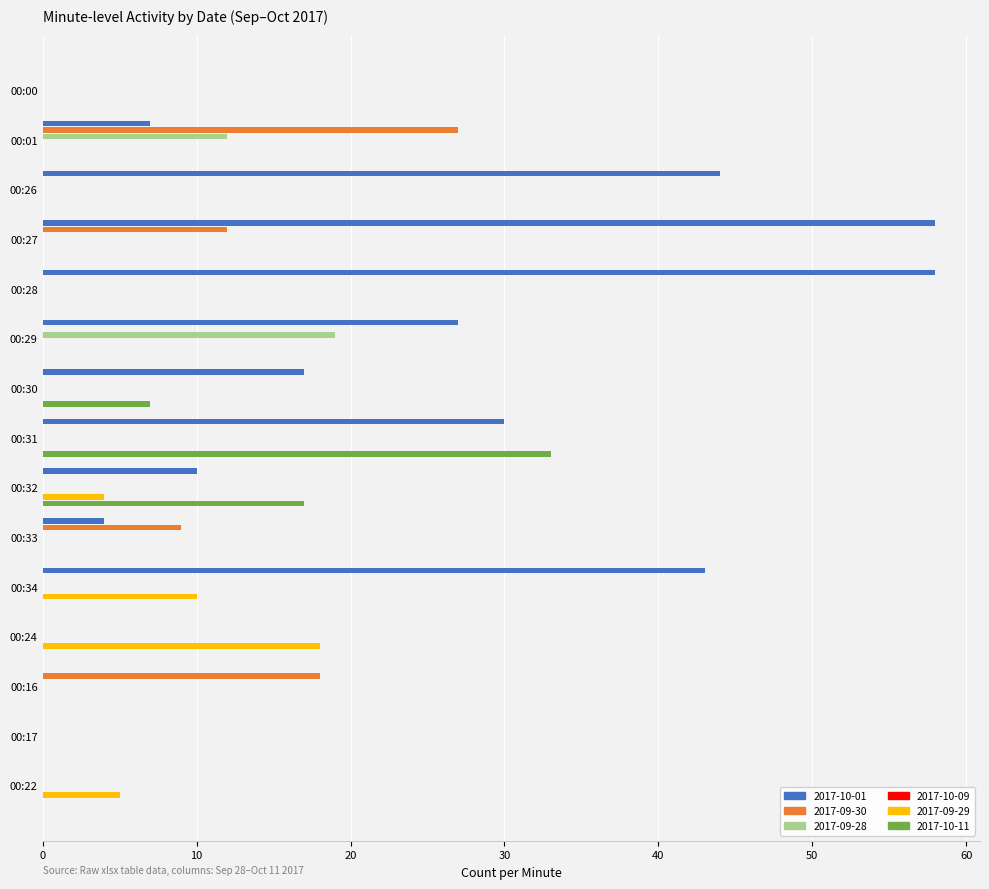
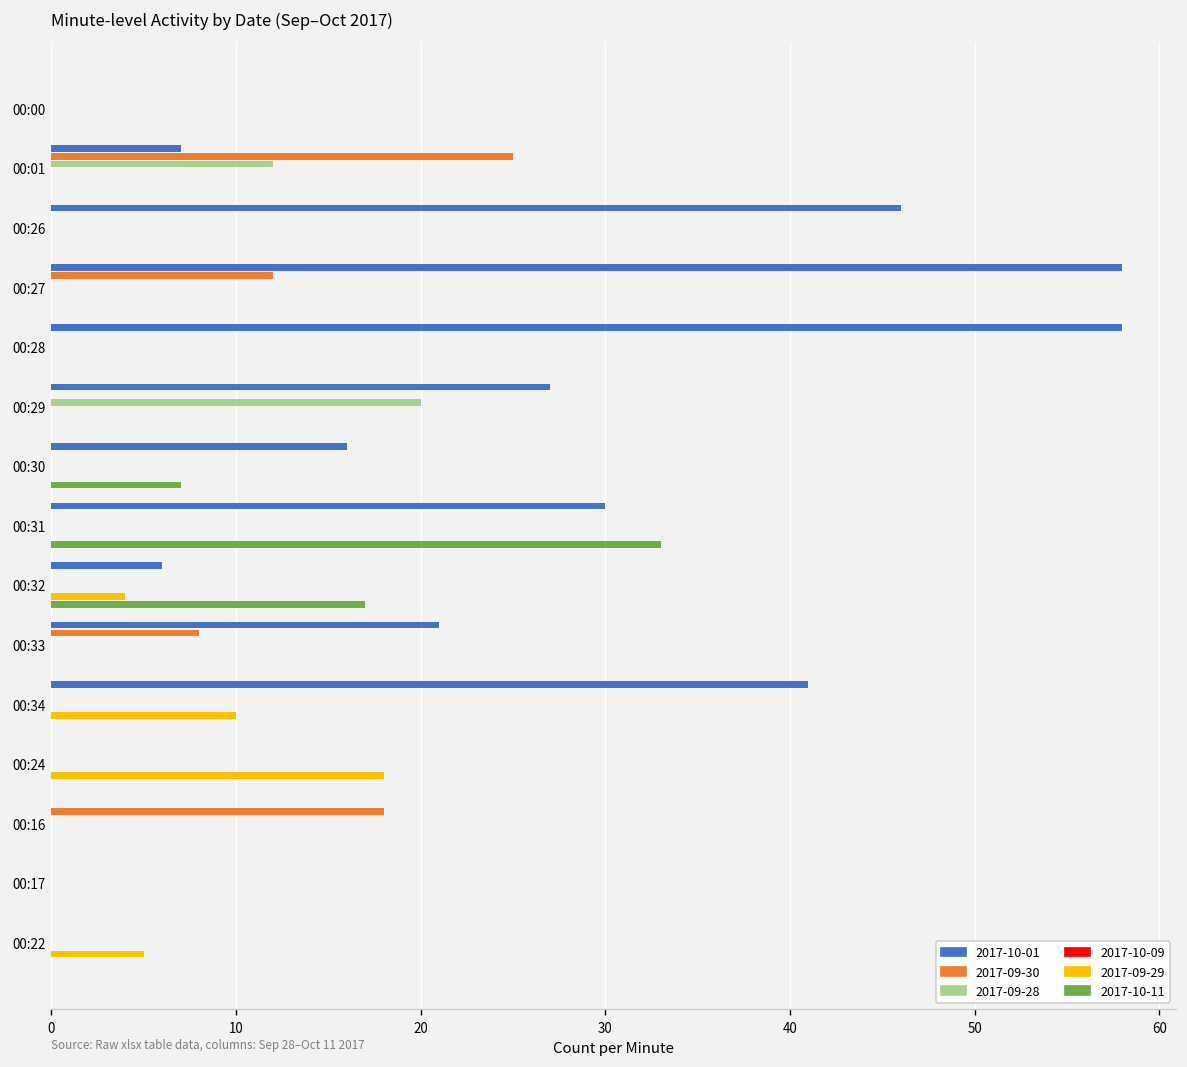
  {
    "2017-10-01": {
      "00:00": 0,
      "00:01": 7,
-     "00:26": 44,
+     "00:26": 46,
      "00:27": 58,
      "00:28": 58,
      "00:29": 27,
-     "00:30": 17,
+     "00:30": 16,
      "00:31": 30,
-     "00:32": 10,
-     "00:33": 4,
-     "00:34": 43,
+     "00:32": 6,
+     "00:33": 21,
+     "00:34": 41,
      "00:24": 0,
      "00:16": 0,
      "00:17": 0,
      "00:22": 0
    },
    "2017-09-30": {
      "00:00": 0,
-     "00:01": 27,
+     "00:01": 25,
      "00:26": 0,
      "00:27": 12,
      "00:28": 0,
      "00:29": 0,
      "00:30": 0,
      "00:31": 0,
      "00:32": 0,
-     "00:33": 9,
+     "00:33": 8,
      "00:34": 0,
      "00:24": 0,
      "00:16": 18,
      "00:17": 0,
      "00:22": 0
    },
    "2017-09-28": {
      "00:00": 0,
      "00:01": 12,
      "00:26": 0,
      "00:27": 0,
      "00:28": 0,
-     "00:29": 19,
+     "00:29": 20,
      "00:30": 0,
      "00:31": 0,
      "00:32": 0,
      "00:33": 0,
      "00:34": 0,
      "00:24": 0,
      "00:16": 0,
      "00:17": 0,
      "00:22": 0
    },
    "2017-10-09": {
      "00:00": 0,
      "00:01": 0,
      "00:26": 0,
      "00:27": 0,
      "00:28": 0,
      "00:29": 0,
      "00:30": 0,
      "00:31": 0,
      "00:32": 0,
      "00:33": 0,
      "00:34": 0,
      "00:24": 0,
      "00:16": 0,
      "00:17": 0,
      "00:22": 0
    },
    "2017-09-29": {
      "00:00": 0,
      "00:01": 0,
      "00:26": 0,
      "00:27": 0,
      "00:28": 0,
      "00:29": 0,
      "00:30": 0,
      "00:31": 0,
      "00:32": 4,
      "00:33": 0,
      "00:34": 10,
      "00:24": 18,
      "00:16": 0,
      "00:17": 0,
      "00:22": 5
    },
    "2017-10-11": {
      "00:00": 0,
      "00:01": 0,
      "00:26": 0,
      "00:27": 0,
      "00:28": 0,
      "00:29": 0,
      "00:30": 7,
      "00:31": 33,
      "00:32": 17,
      "00:33": 0,
      "00:34": 0,
      "00:24": 0,
      "00:16": 0,
      "00:17": 0,
      "00:22": 0
    }
  }
